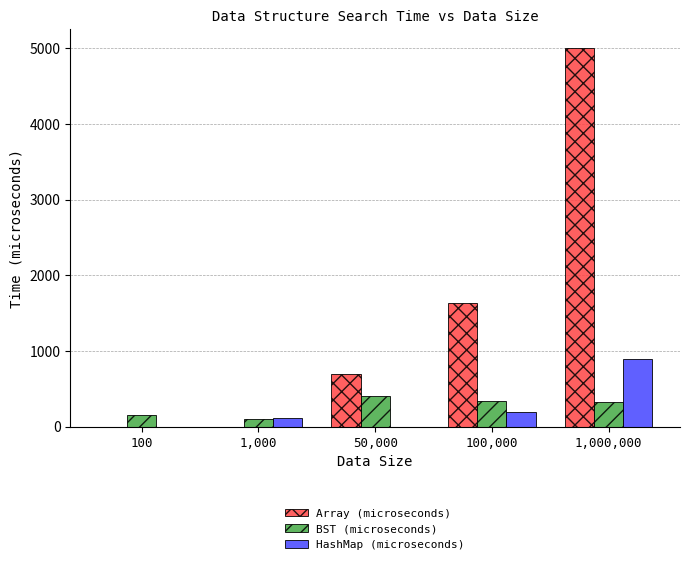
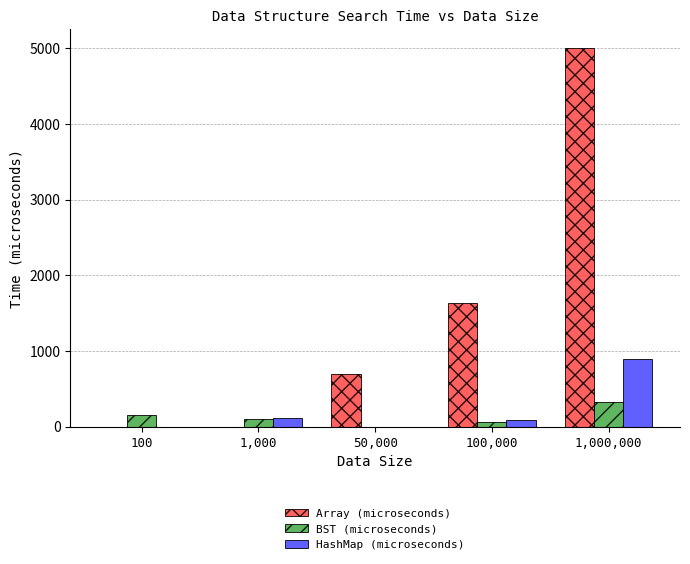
  {
    "Array (microseconds)": {
      "100": 0,
      "50,000": 700,
      "100,000": 1600,
      "1,000,000": 5000
    },
    "BST (microseconds)": {
      "100": 200,
      "1,000": 100,
-     "50,000": 400,
-     "100,000": 300,
+     "50,000": 0,
+     "100,000": 100,
      "1,000,000": 300
    },
    "HashMap (microseconds)": {
      "100": 0,
      "1,000": 100,
      "50,000": 0,
-     "100,000": 200,
+     "100,000": 100,
      "1,000,000": 900
    }
  }
